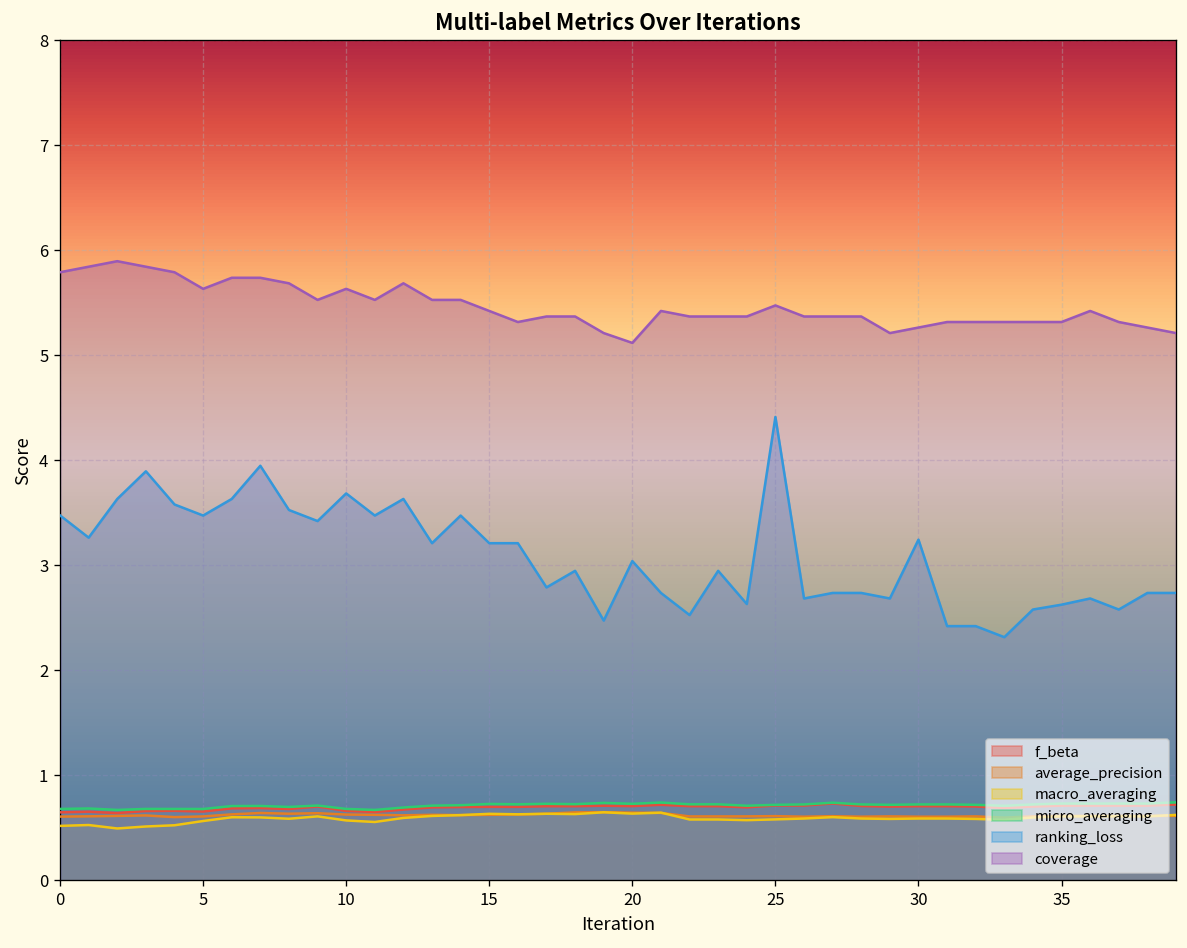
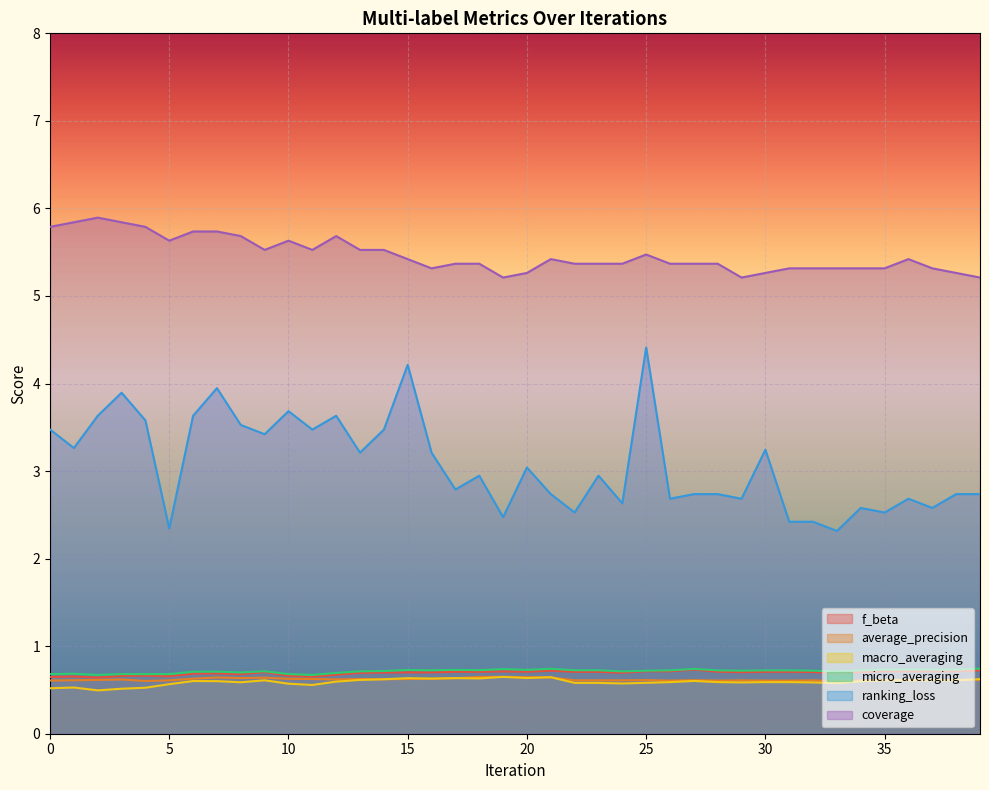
  {
    "micro_averaging": {
      "0": 0.7
    },
    "ranking_loss": {
      "0": 3.5,
-     "5": 3.5,
+     "5": 2.3,
      "10": 3.7,
-     "15": 3.2,
+     "15": 4.2,
      "20": 3.0,
      "25": 4.4,
      "30": 3.2,
-     "35": 2.6
+     "35": 2.5
    },
    "coverage": {
      "0": 5.8,
      "5": 5.6,
      "10": 5.6,
      "15": 5.4,
-     "20": 5.1,
+     "20": 5.3,
      "25": 5.5,
      "30": 5.3,
      "35": 5.3
    }
  }
